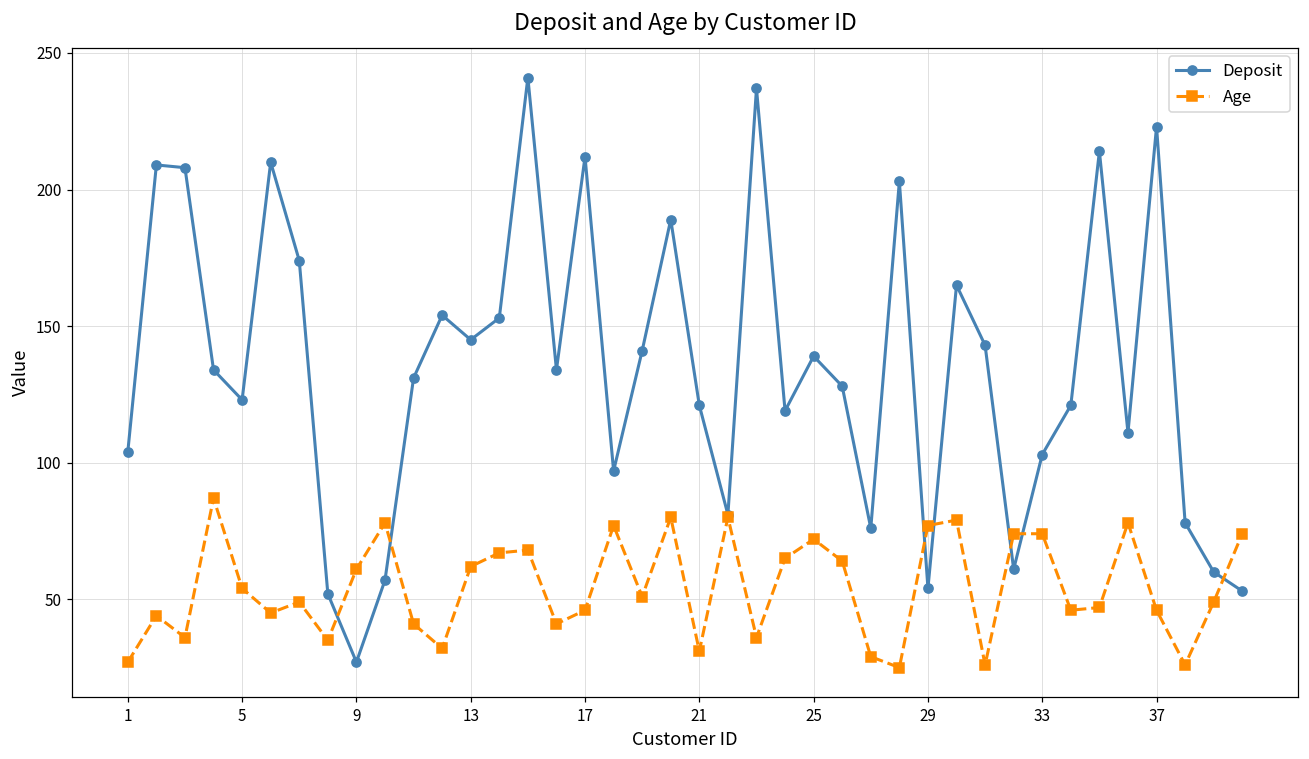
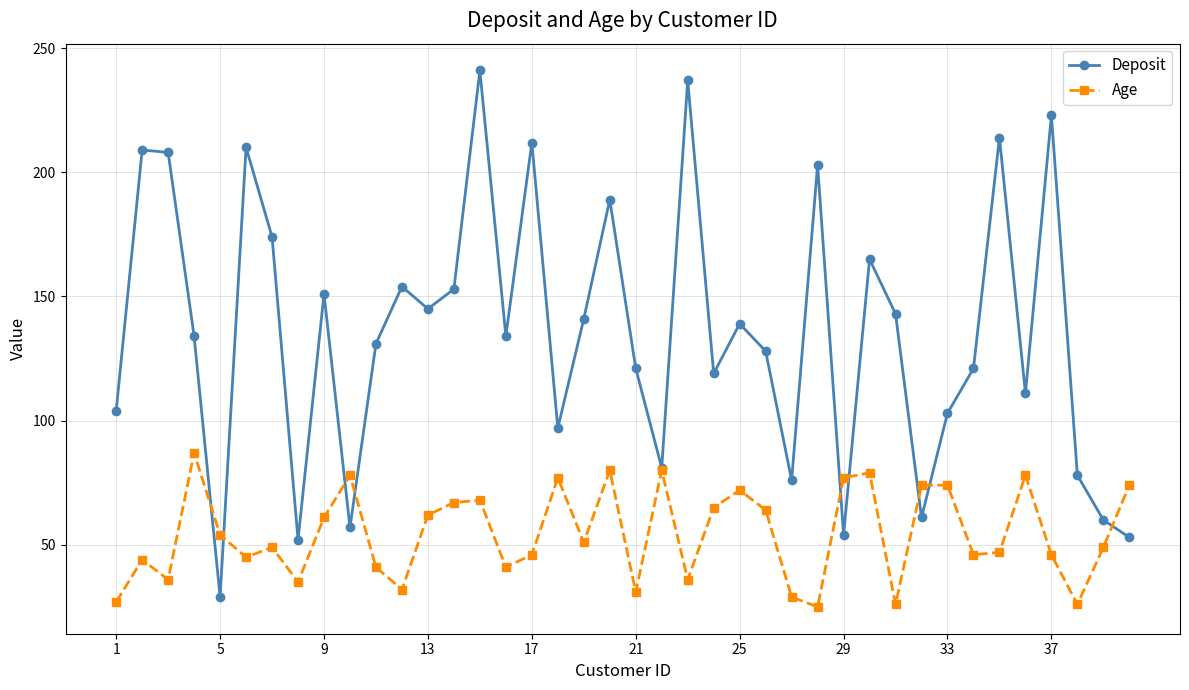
  {
    "Deposit": {
      "1": 104,
-     "5": 123,
-     "9": 27,
+     "5": 29,
+     "9": 151,
      "13": 145,
      "17": 212,
      "21": 121,
      "25": 139,
      "29": 54,
      "33": 103,
      "37": 223
    },
    "Age": {
      "1": 27,
      "5": 54,
      "9": 61,
      "13": 62,
      "17": 46,
      "21": 31,
      "25": 72,
      "29": 77,
      "33": 74,
      "37": 46
    }
  }
